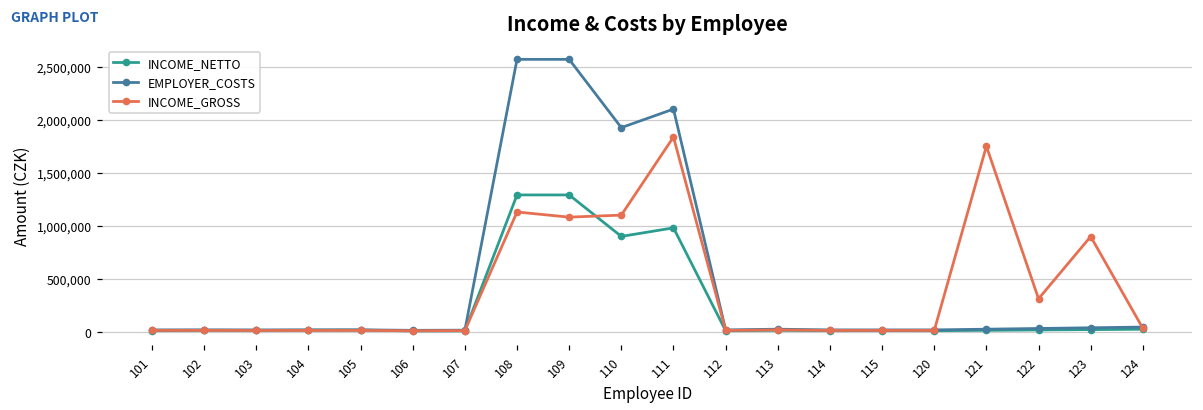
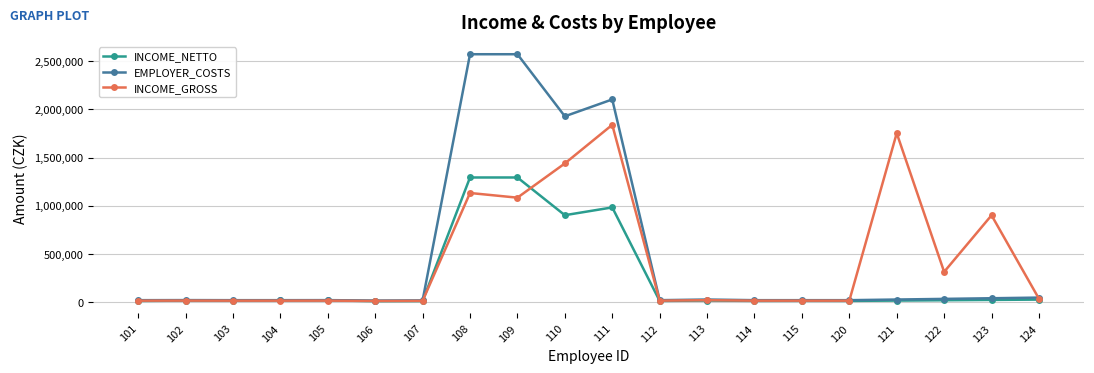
  {
    "INCOME_GROSS": {
      "108": "1,100,000",
      "109": "1,100,000",
-     "110": "1,100,000",
+     "110": "1,400,000",
      "111": "1,800,000",
      "121": "1,800,000",
      "122": "300,000",
      "123": "900,000"
    }
  }
